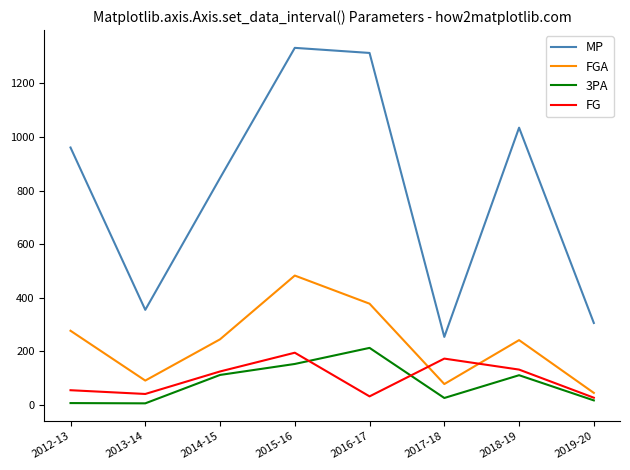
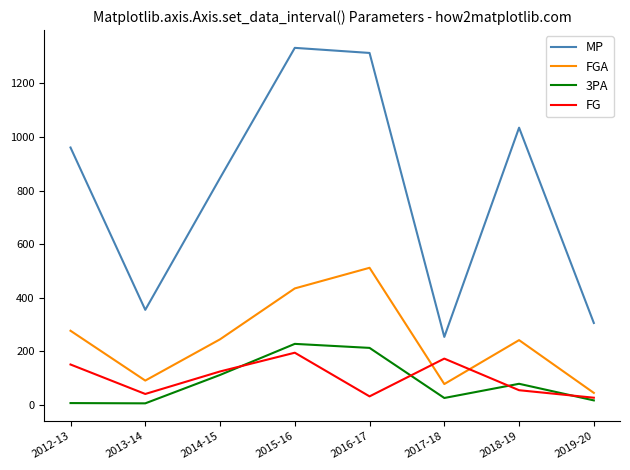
  {
    "MP": {
      "2012-13": 960,
      "2013-14": 360,
      "2014-15": 850,
      "2015-16": 1330,
      "2016-17": 1310,
      "2017-18": 250,
      "2018-19": 1040,
      "2019-20": 310
    },
    "FGA": {
      "2012-13": 280,
      "2013-14": 90,
      "2014-15": 250,
-     "2015-16": 480,
-     "2016-17": 380,
+     "2015-16": 440,
+     "2016-17": 510,
      "2017-18": 80,
      "2018-19": 240,
      "2019-20": 50
    },
    "3PA": {
      "2012-13": 10,
      "2013-14": 10,
      "2014-15": 110,
-     "2015-16": 150,
+     "2015-16": 230,
      "2016-17": 210,
      "2017-18": 30,
-     "2018-19": 110,
+     "2018-19": 80,
      "2019-20": 20
    },
    "FG": {
-     "2012-13": 60,
+     "2012-13": 150,
      "2013-14": 40,
      "2014-15": 130,
      "2015-16": 200,
      "2016-17": 30,
      "2017-18": 170,
-     "2018-19": 130,
+     "2018-19": 60,
      "2019-20": 30
    }
  }
